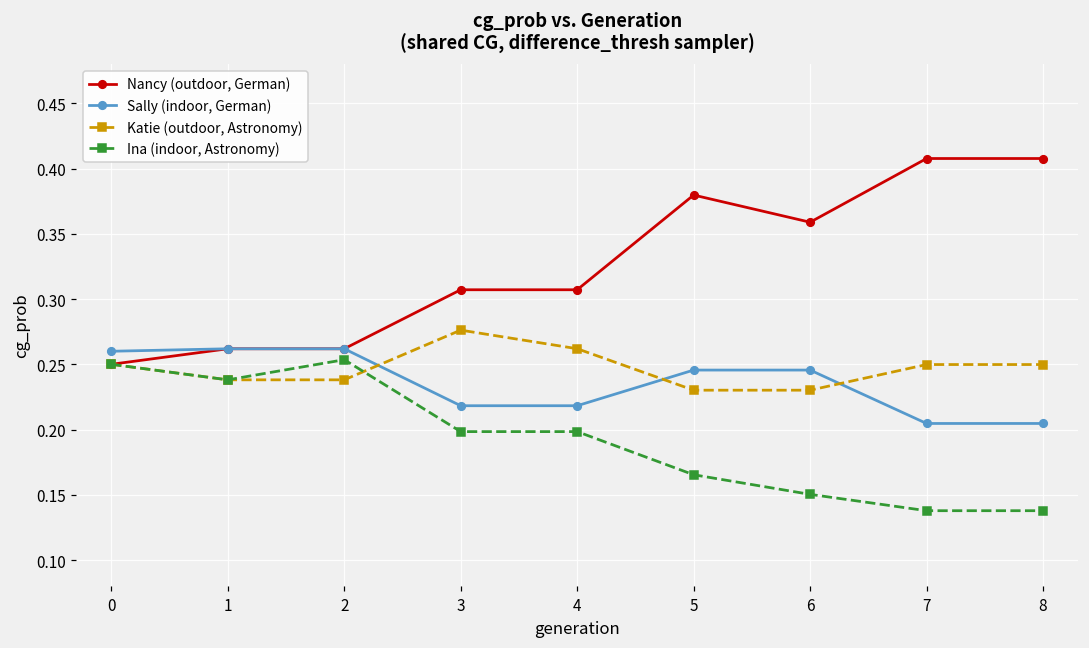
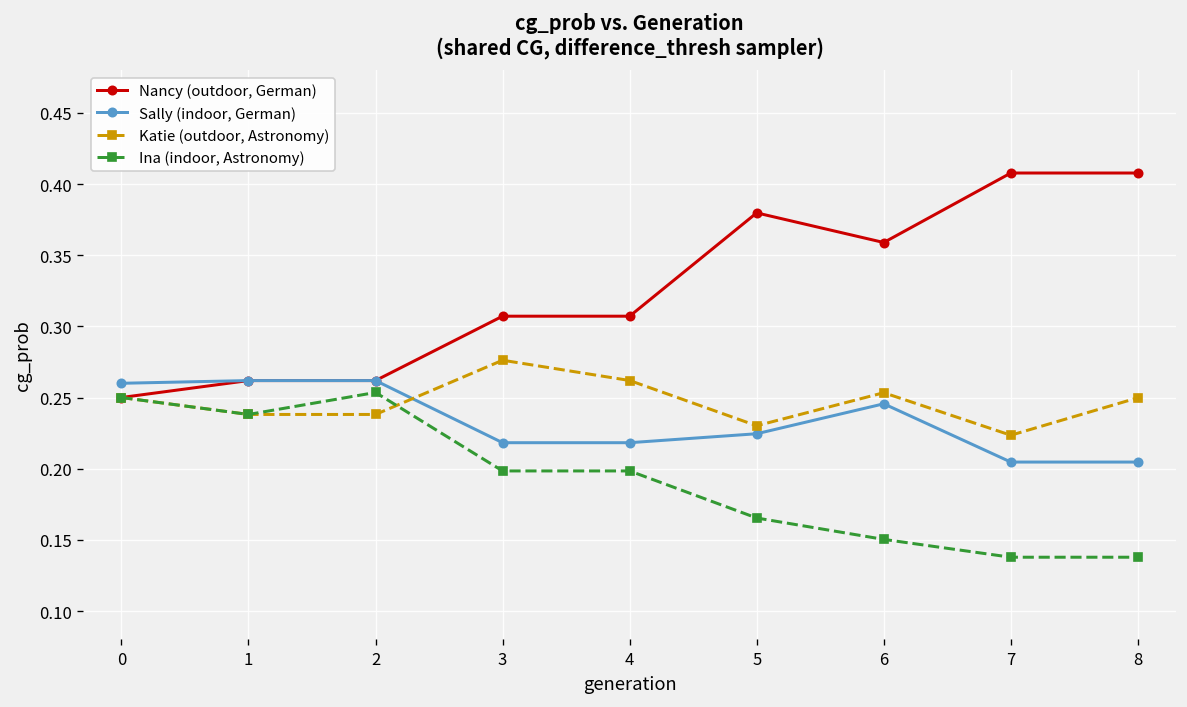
  {
    "Nancy (outdoor, German)": {
      "3": 0.307,
      "4": 0.307,
      "5": 0.380,
      "6": 0.359,
      "7": 0.408,
      "8": 0.408
    },
    "Sally (indoor, German)": {
      "0": 0.260,
      "3": 0.218,
      "4": 0.218,
-     "5": 0.246,
+     "5": 0.225,
      "6": 0.246,
      "7": 0.205,
      "8": 0.205
    },
    "Katie (outdoor, Astronomy)": {
      "2": 0.238,
      "3": 0.276,
      "4": 0.262,
      "5": 0.230,
-     "6": 0.230,
-     "7": 0.250,
+     "6": 0.253,
+     "7": 0.223,
      "8": 0.250
    },
    "Ina (indoor, Astronomy)": {
      "2": 0.254,
      "3": 0.198,
      "4": 0.198,
      "5": 0.165,
      "6": 0.150,
      "7": 0.138,
      "8": 0.138
    }
  }
